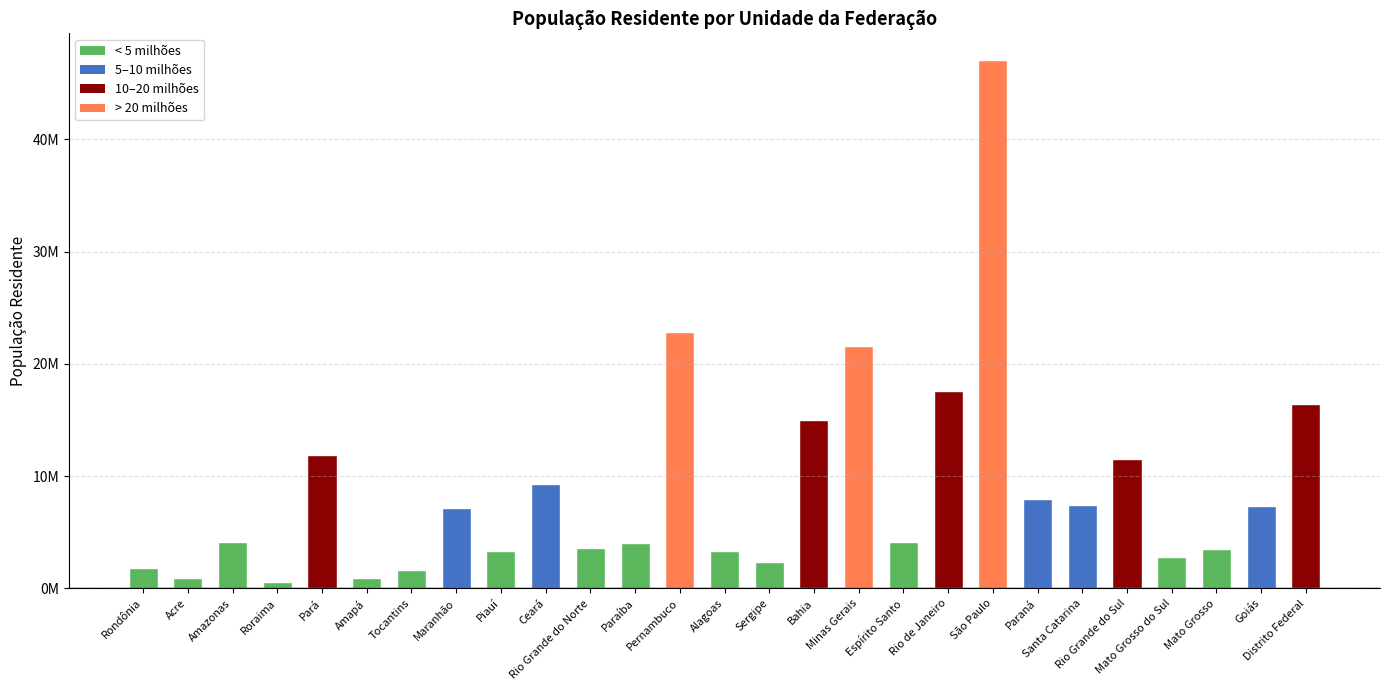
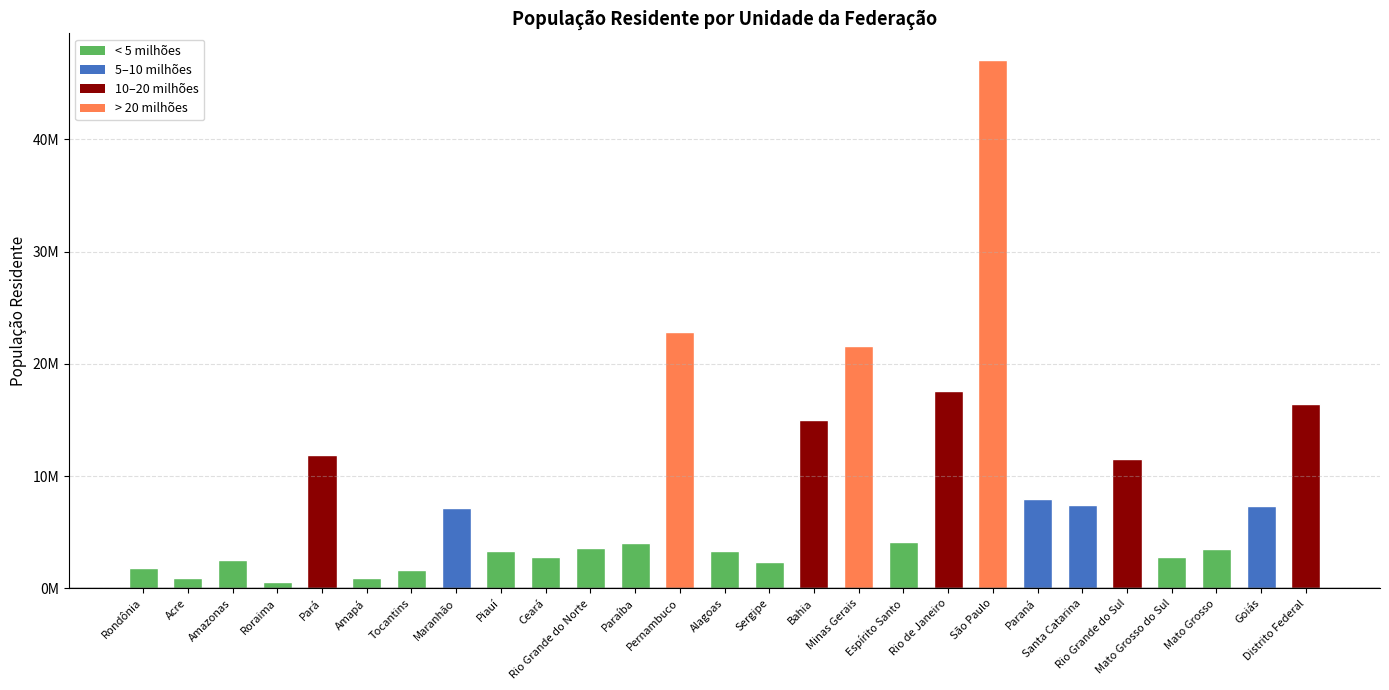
  {
    "Rondônia": 1800000,
    "Acre": 900000,
-   "Amazonas": 4200000,
+   "Amazonas": 2500000,
    "Roraima": 600000,
    "Pará": 11900000,
    "Amapá": 900000,
    "Tocantins": 1600000,
    "Maranhão": 7200000,
    "Piauí": 3300000,
-   "Ceará": 9300000,
+   "Ceará": 2800000,
    "Rio Grande do Norte": 3600000,
    "Paraíba": 4100000,
    "Pernambuco": 22800000,
    "Alagoas": 3400000,
    "Sergipe": 2400000,
    "Bahia": 15000000,
    "Minas Gerais": 21500000,
    "Espírito Santo": 4200000,
    "Rio de Janeiro": 17600000,
    "São Paulo": 47100000,
    "Paraná": 8000000,
    "Santa Catarina": 7400000,
    "Rio Grande do Sul": 11500000,
    "Mato Grosso do Sul": 2800000,
    "Mato Grosso": 3600000,
    "Goiás": 7300000,
    "Distrito Federal": 16500000
  }
